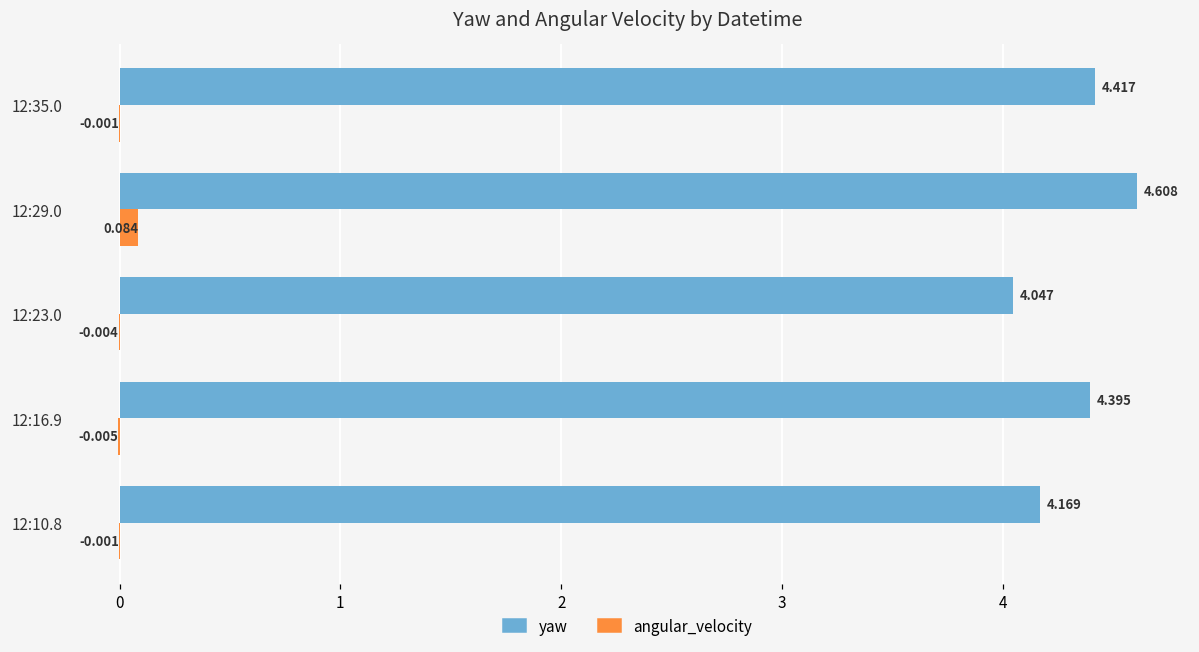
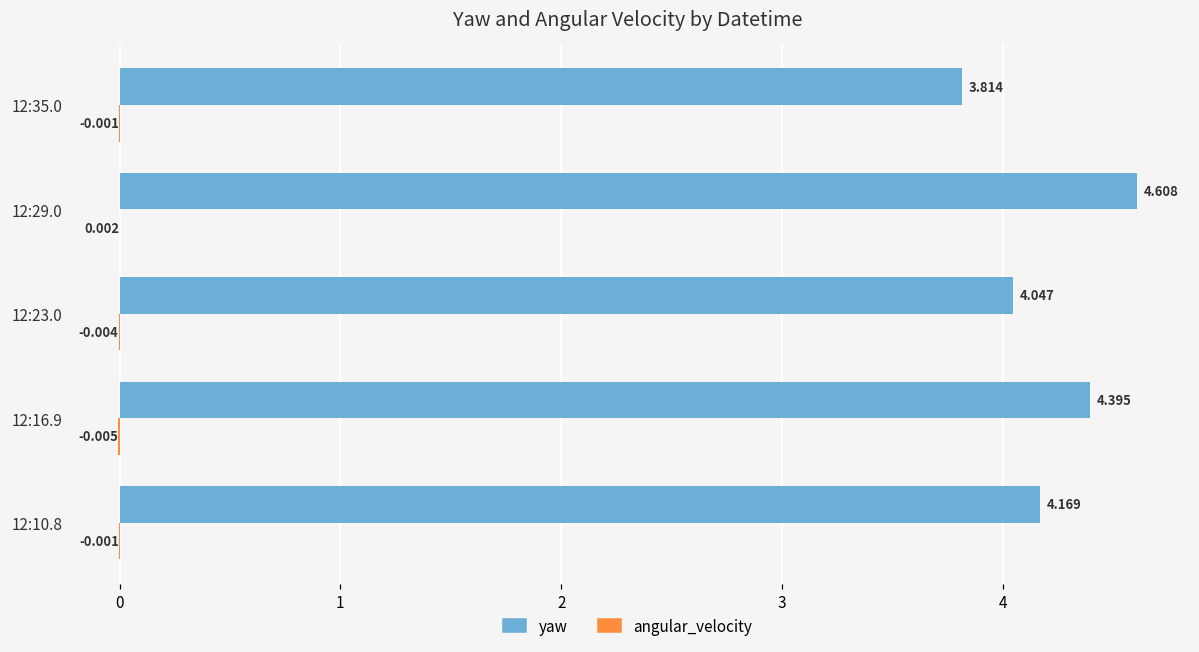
  {
    "yaw": {
-     "12:35.0": 4.417,
+     "12:35.0": 3.814,
      "12:29.0": 4.608,
      "12:23.0": 4.047,
      "12:16.9": 4.395,
      "12:10.8": 4.169
    },
    "angular_velocity": {
      "12:35.0": -0.001,
-     "12:29.0": 0.084,
+     "12:29.0": 0.002,
      "12:23.0": -0.004,
      "12:16.9": -0.005,
      "12:10.8": -0.001
    }
  }
